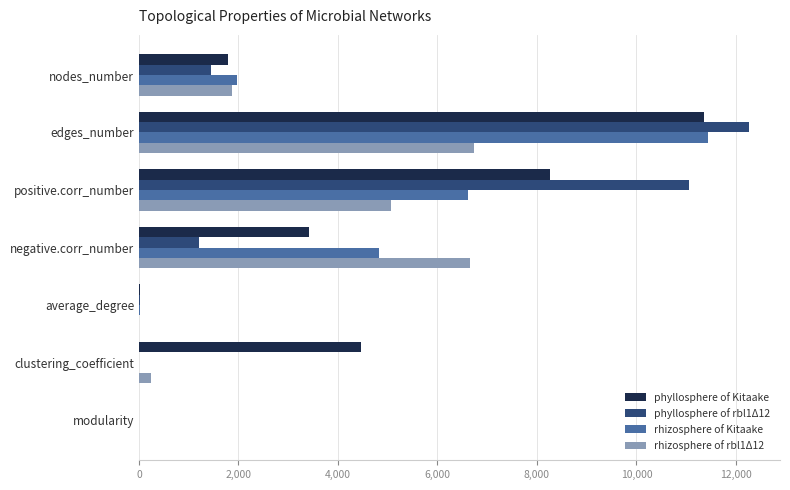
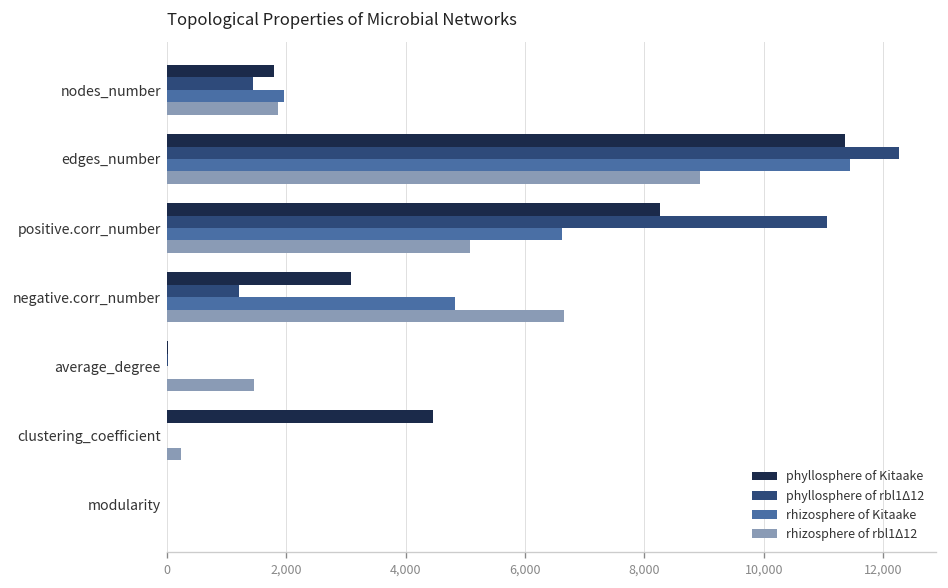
  {
    "phyllosphere of Kitaake": {
      "nodes_number": "1,800",
      "edges_number": "11,400",
      "positive.corr_number": "8,300",
-     "negative.corr_number": "3,400",
+     "negative.corr_number": "3,100",
      "clustering_coefficient": "4,500"
    },
    "phyllosphere of rbl1Δ12": {
      "nodes_number": "1,400",
      "edges_number": "12,300",
      "positive.corr_number": "11,100",
      "negative.corr_number": "1,200"
    },
    "rhizosphere of Kitaake": {
      "nodes_number": "2,000",
      "edges_number": "11,400",
      "positive.corr_number": "6,600",
      "negative.corr_number": "4,800"
    },
    "rhizosphere of rbl1Δ12": {
      "nodes_number": "1,900",
-     "edges_number": "6,700",
+     "edges_number": "8,900",
      "positive.corr_number": "5,100",
      "negative.corr_number": "6,700",
-     "average_degree": "0",
+     "average_degree": "1,500",
      "clustering_coefficient": "200"
    }
  }
